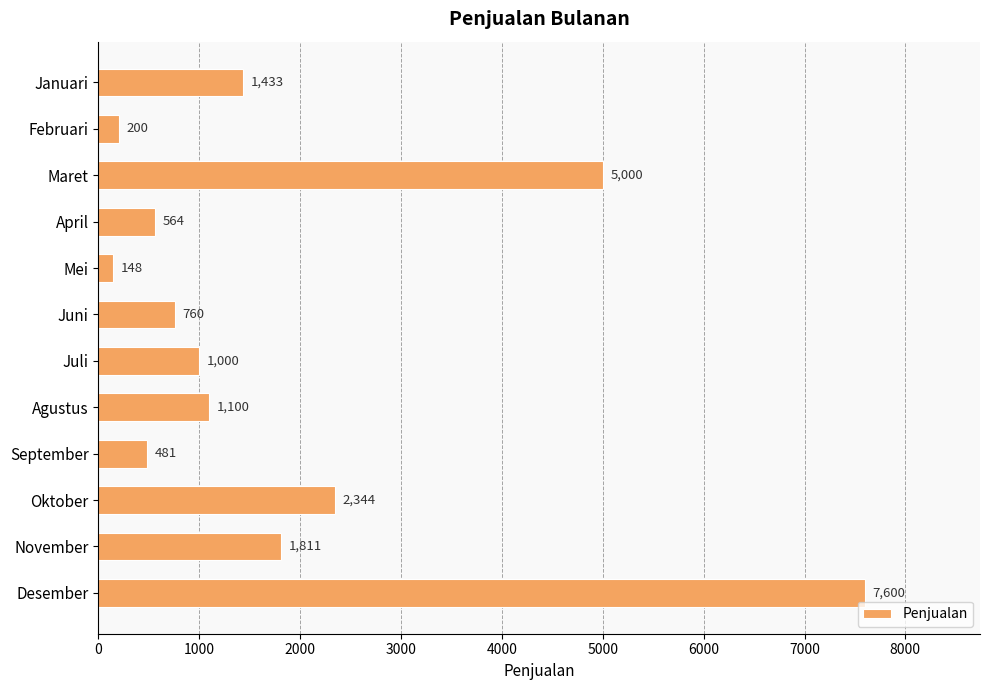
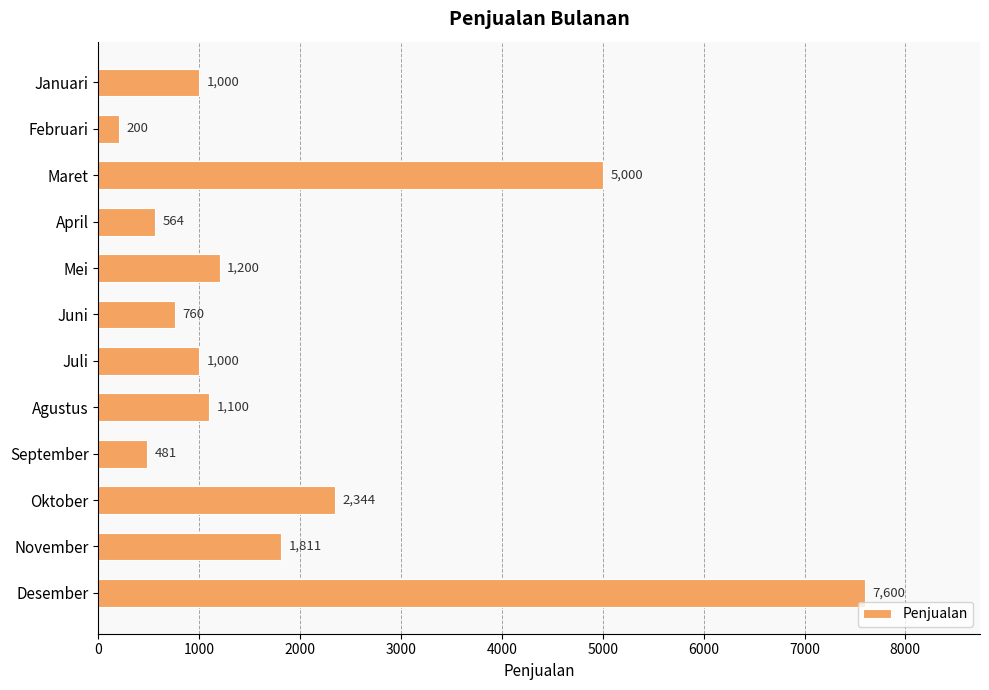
  {
-   "Januari": "1,433",
+   "Januari": "1,000",
    "Februari": "200",
    "Maret": "5,000",
    "April": "564",
-   "Mei": "148",
+   "Mei": "1,200",
    "Juni": "760",
    "Juli": "1,000",
    "Agustus": "1,100",
    "September": "481",
    "Oktober": "2,344",
    "November": "1,811",
    "Desember": "7,600"
  }
